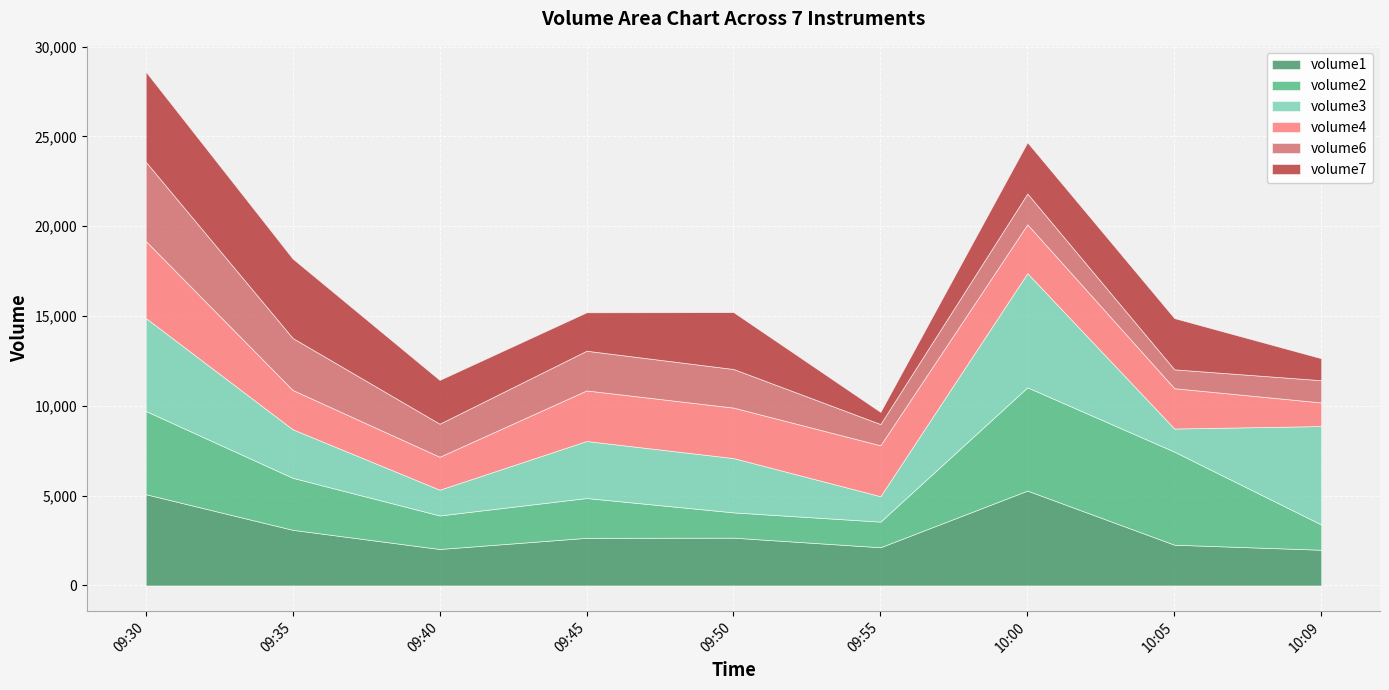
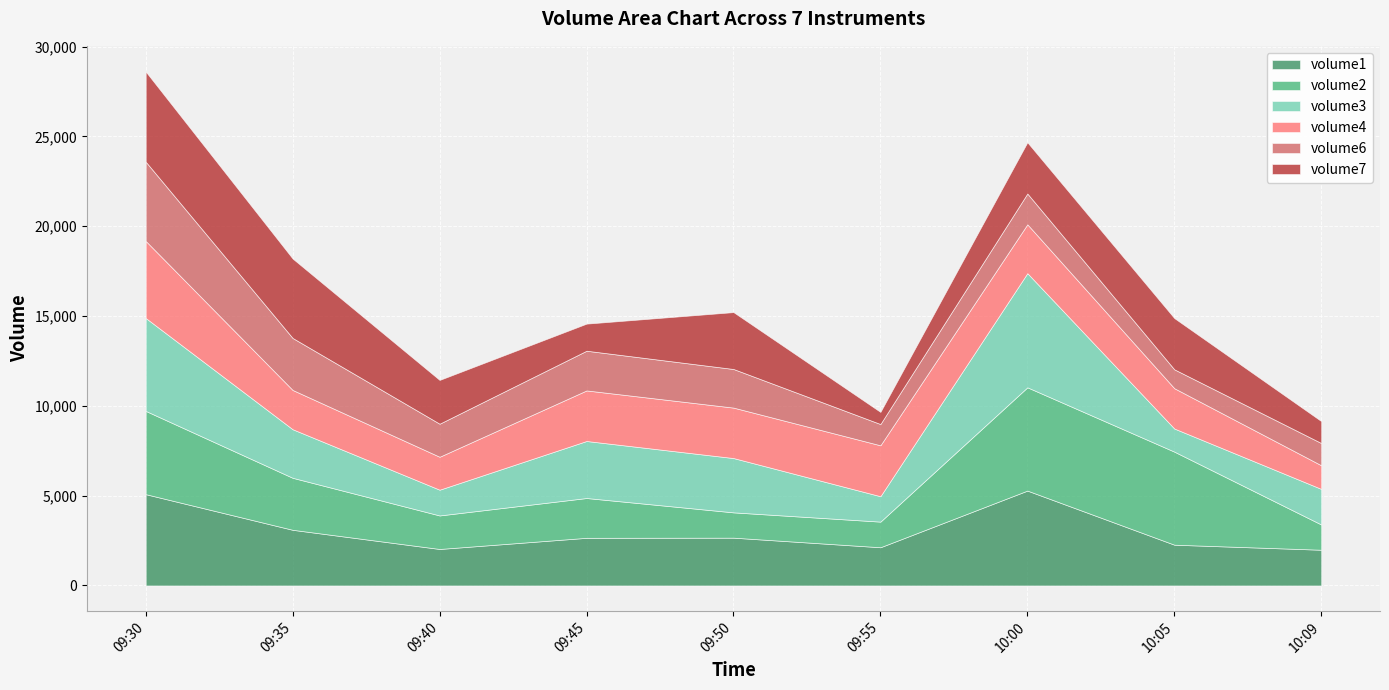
  {
    "volume3": {
      "09:30": "5,200",
      "09:35": "2,700",
      "09:40": "1,400",
      "09:45": "3,200",
      "09:50": "3,000",
      "09:55": "1,400",
      "10:00": "6,400",
      "10:05": "1,300",
-     "10:09": "5,500"
+     "10:09": "2,000"
    },
    "volume7": {
      "09:30": "5,000",
      "09:35": "4,400",
      "09:40": "2,400",
-     "09:45": "2,100",
+     "09:45": "1,500",
      "09:50": "3,200",
      "09:55": "700",
      "10:00": "2,900",
      "10:05": "2,900",
      "10:09": "1,200"
    }
  }
